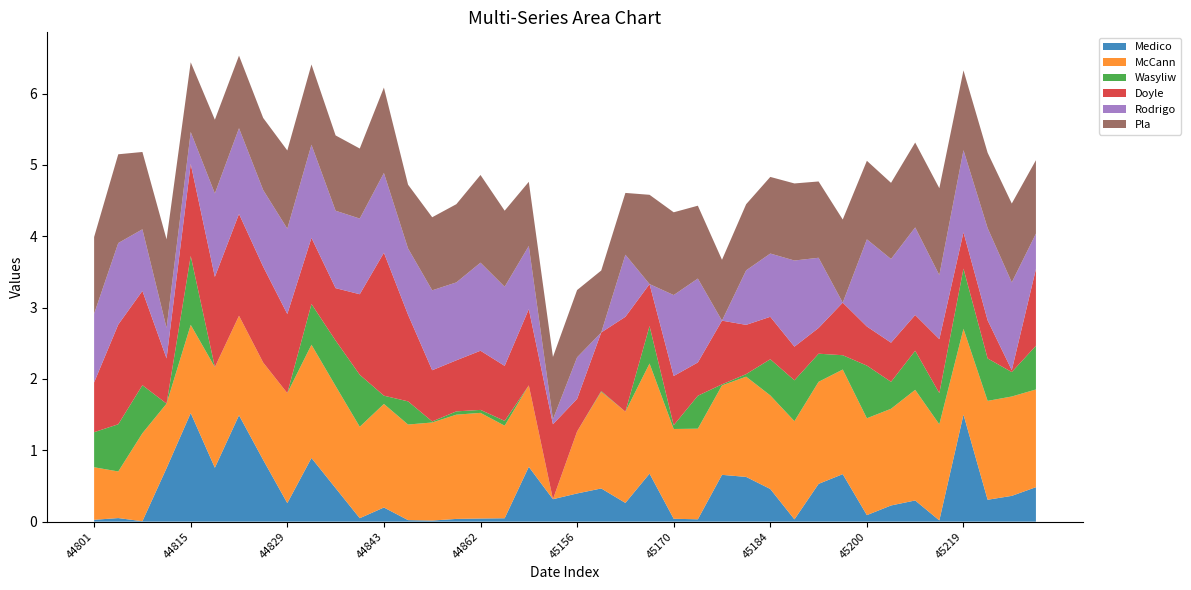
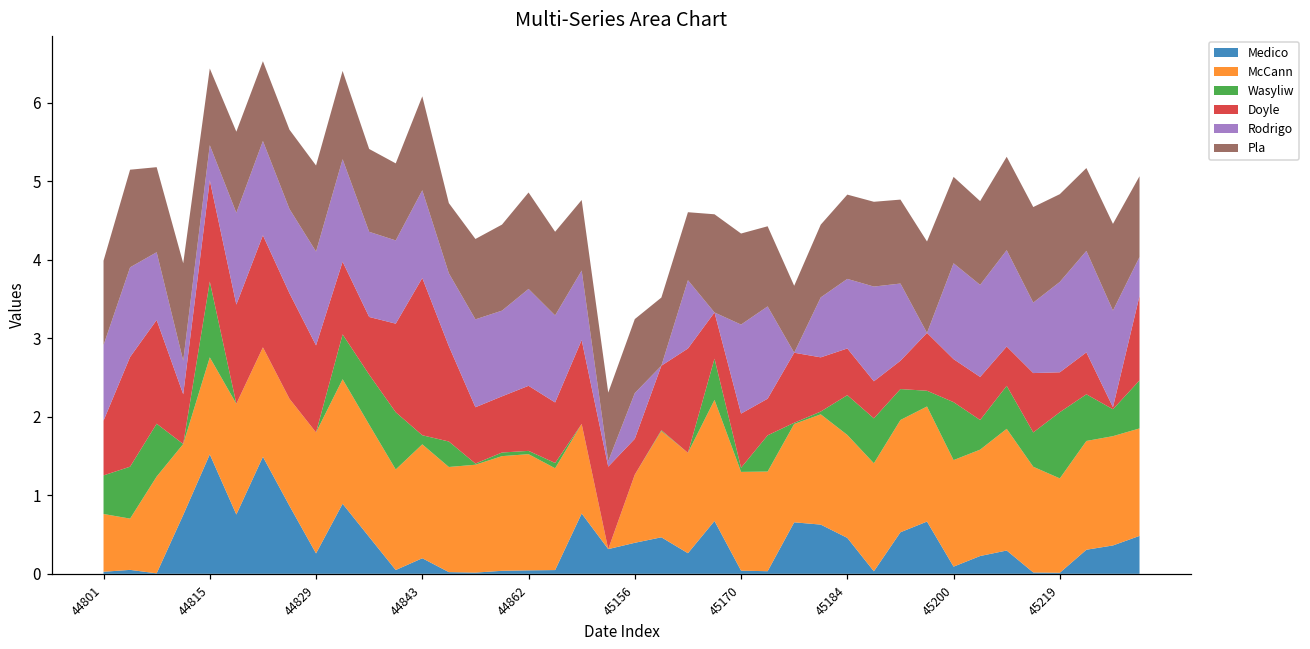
  {
    "Medico": {
      "44815": 1.5,
      "44829": 0.3,
      "44843": 0.2,
      "44862": 0.0,
      "45156": 0.4,
      "45170": 0.0,
      "45184": 0.5,
      "45200": 0.1,
-     "45219": 1.5
+     "45219": 0.0
    },
    "McCann": {
      "44801": 0.7,
      "44815": 1.2,
      "44843": 1.5,
      "44862": 1.5,
      "45170": 1.3,
      "45184": 1.3,
      "45200": 1.4,
      "45219": 1.2
    },
    "Wasyliw": {
      "44801": 0.5,
      "44815": 1.0,
      "44843": 0.1,
      "44862": 0.0,
      "45170": 0.1,
      "45184": 0.5,
      "45200": 0.7,
      "45219": 0.8
    },
    "Doyle": {
      "44801": 0.7,
      "44815": 1.3,
      "44829": 1.1,
      "44843": 2.0,
      "44862": 0.8,
      "45156": 0.5,
      "45170": 0.7,
      "45184": 0.6,
      "45200": 0.5,
      "45219": 0.5
    },
    "Rodrigo": {
      "44801": 1.0,
      "44815": 0.4,
      "44829": 1.2,
      "44843": 1.1,
      "44862": 1.2,
      "45156": 0.6,
      "45170": 1.1,
      "45184": 0.9,
      "45200": 1.2,
      "45219": 1.2
    },
    "Pla": {
      "44801": 1.1,
      "44815": 1.0,
      "44829": 1.1,
      "44843": 1.2,
      "44862": 1.2,
      "45156": 0.9,
      "45170": 1.2,
      "45184": 1.1,
      "45200": 1.1,
      "45219": 1.1
    }
  }
